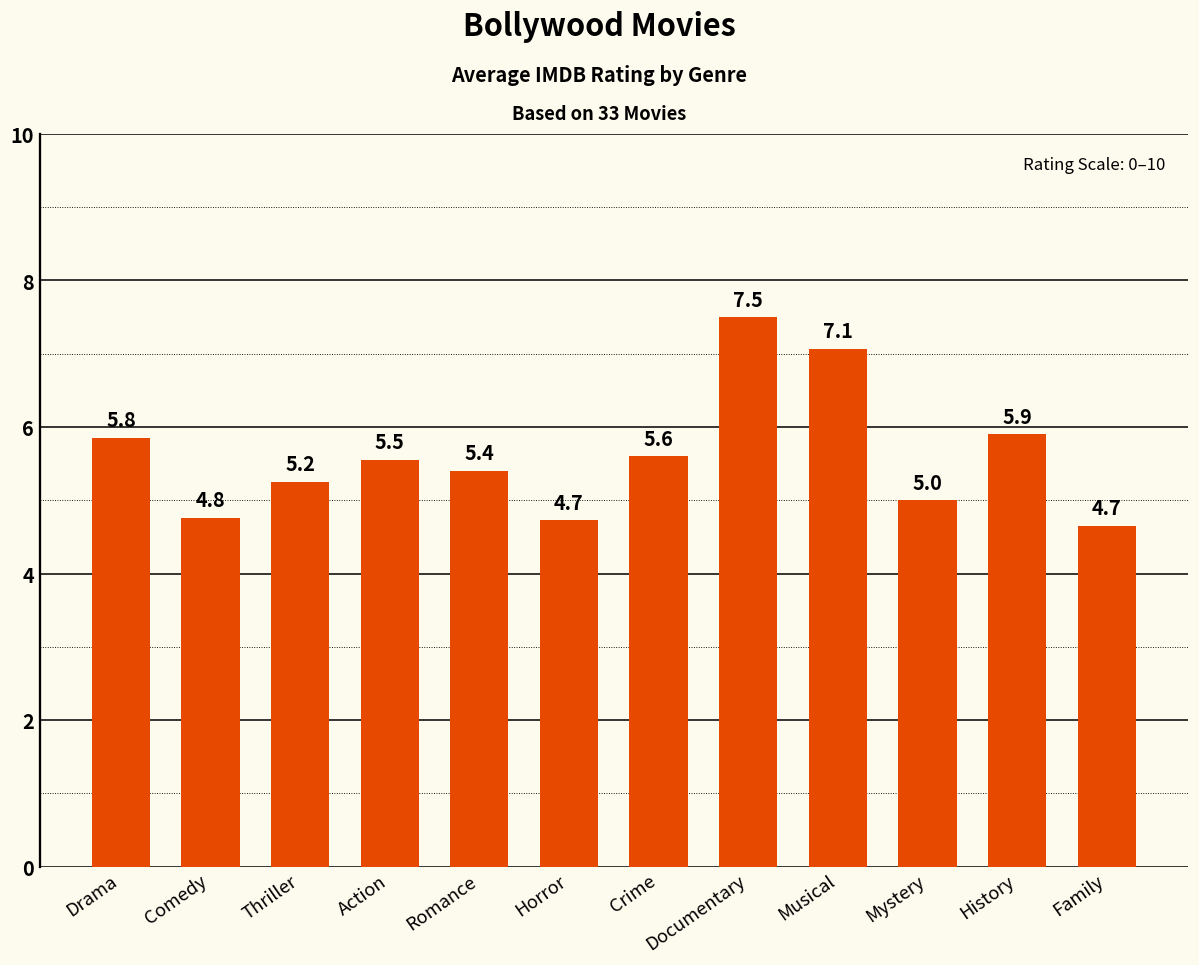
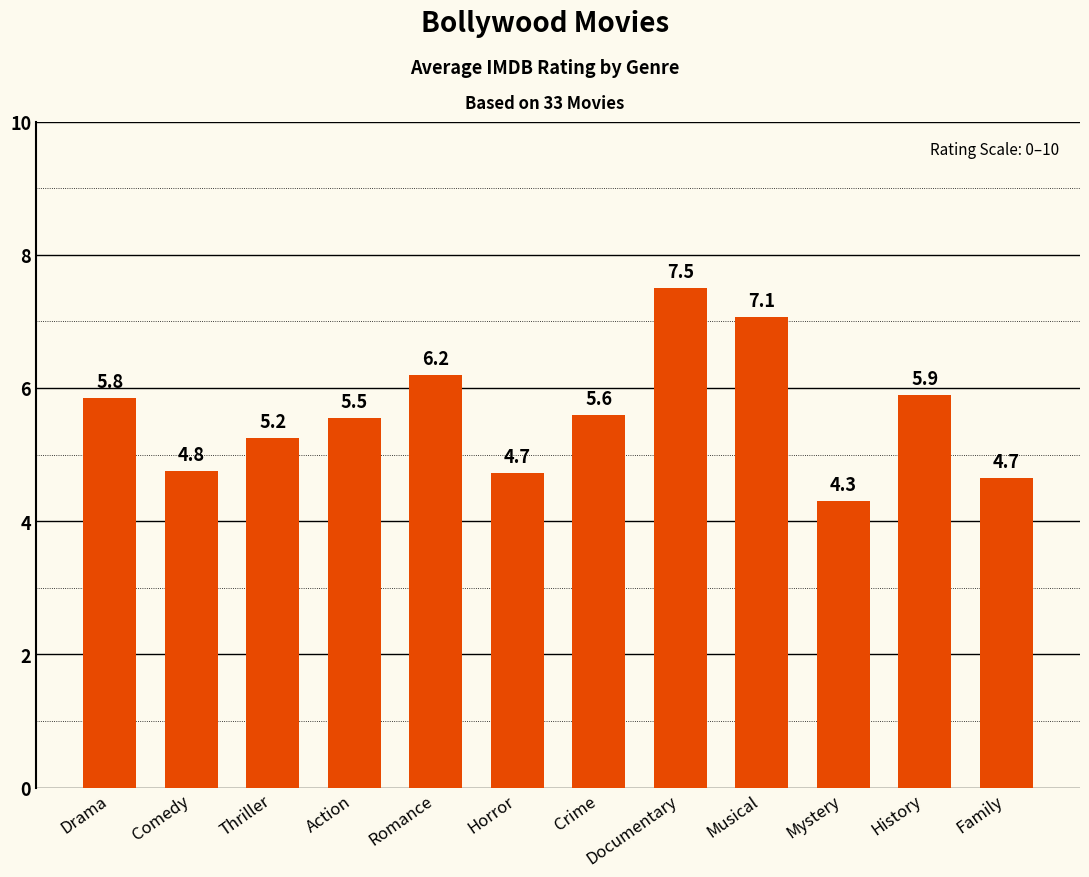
  {
    "Drama": 5.8,
    "Comedy": 4.8,
    "Thriller": 5.2,
    "Action": 5.5,
-   "Romance": 5.4,
+   "Romance": 6.2,
    "Horror": 4.7,
    "Crime": 5.6,
    "Documentary": 7.5,
    "Musical": 7.1,
-   "Mystery": 5.0,
+   "Mystery": 4.3,
    "History": 5.9,
    "Family": 4.7
  }
